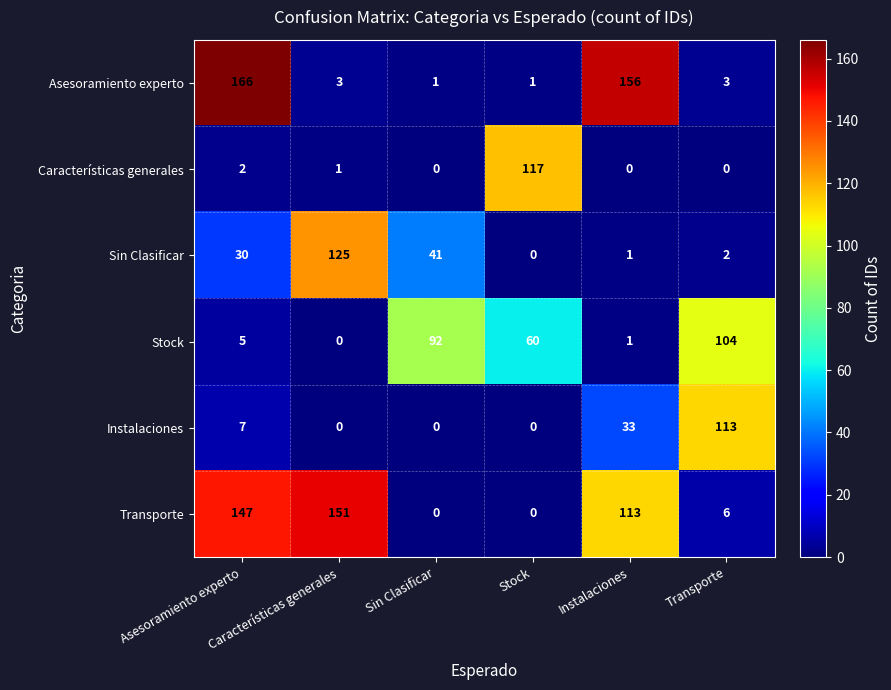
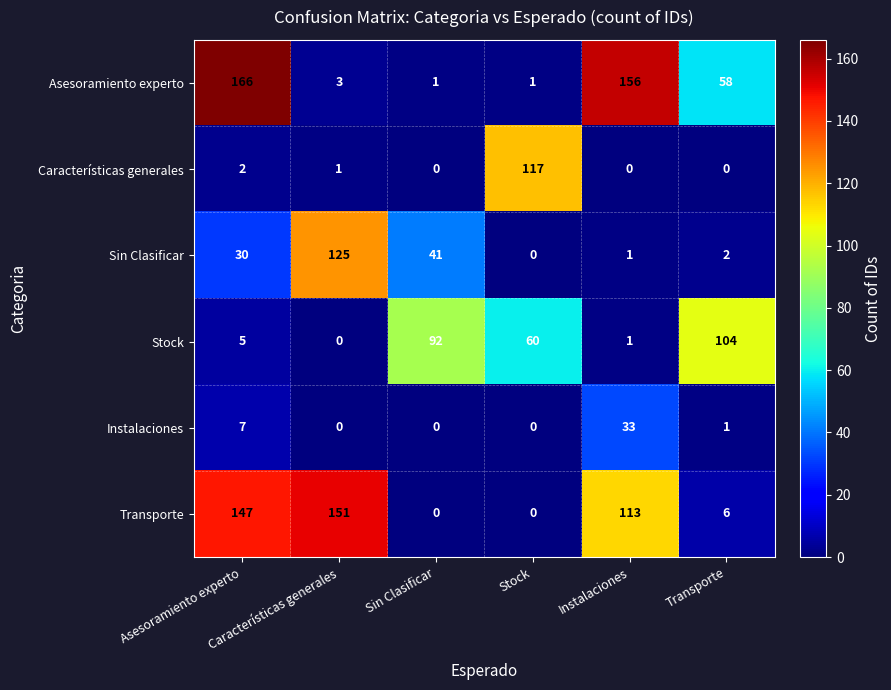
  {
    "Asesoramiento experto": {
      "Asesoramiento experto": 166,
      "Características generales": 3,
      "Sin Clasificar": 1,
      "Stock": 1,
      "Instalaciones": 156,
-     "Transporte": 3
+     "Transporte": 58
    },
    "Características generales": {
      "Asesoramiento experto": 2,
      "Características generales": 1,
      "Sin Clasificar": 0,
      "Stock": 117,
      "Instalaciones": 0,
      "Transporte": 0
    },
    "Sin Clasificar": {
      "Asesoramiento experto": 30,
      "Características generales": 125,
      "Sin Clasificar": 41,
      "Stock": 0,
      "Instalaciones": 1,
      "Transporte": 2
    },
    "Stock": {
      "Asesoramiento experto": 5,
      "Características generales": 0,
      "Sin Clasificar": 92,
      "Stock": 60,
      "Instalaciones": 1,
      "Transporte": 104
    },
    "Instalaciones": {
      "Asesoramiento experto": 7,
      "Características generales": 0,
      "Sin Clasificar": 0,
      "Stock": 0,
      "Instalaciones": 33,
-     "Transporte": 113
+     "Transporte": 1
    },
    "Transporte": {
      "Asesoramiento experto": 147,
      "Características generales": 151,
      "Sin Clasificar": 0,
      "Stock": 0,
      "Instalaciones": 113,
      "Transporte": 6
    }
  }
